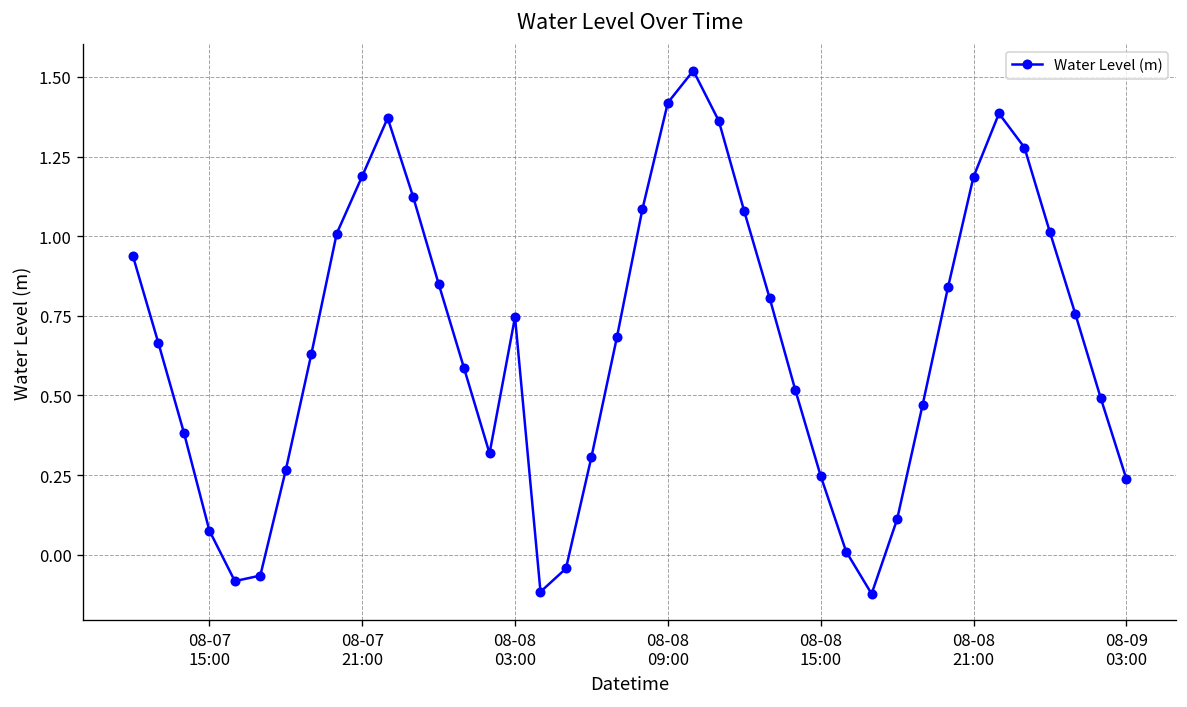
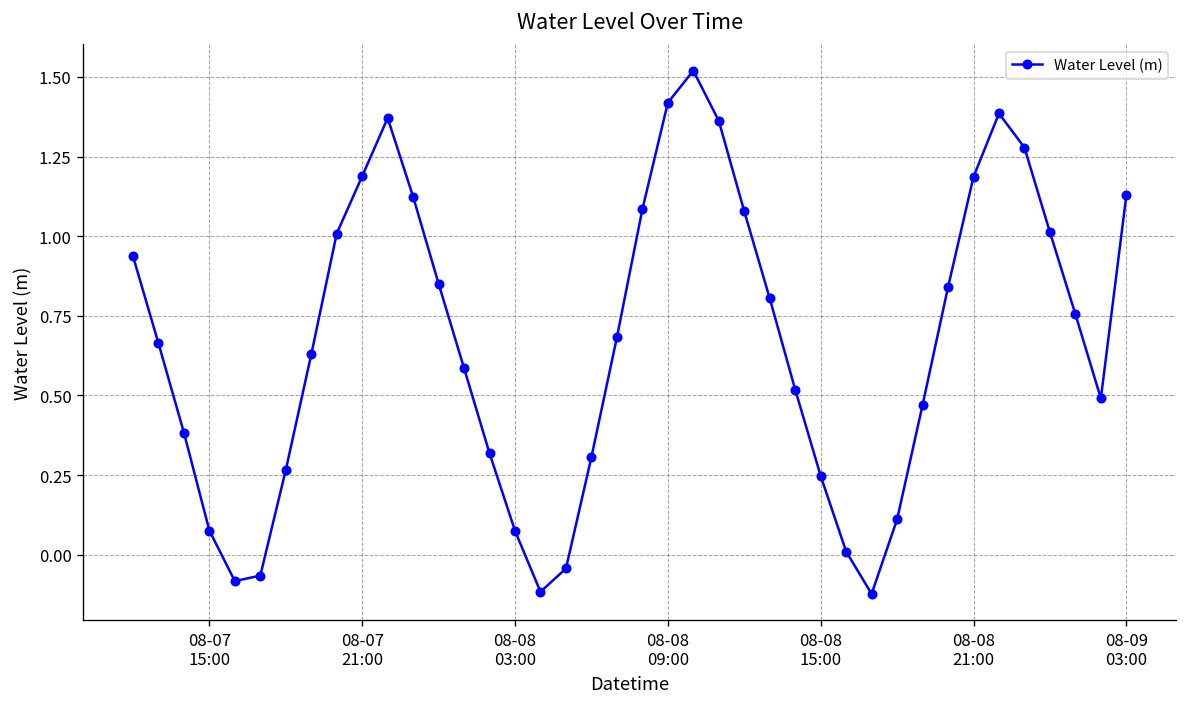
  {
    "08-07 15:00": 0.08,
    "08-07 21:00": 1.19,
-   "08-08 03:00": 0.75,
+   "08-08 03:00": 0.07,
    "08-08 09:00": 1.42,
    "08-08 15:00": 0.25,
    "08-08 21:00": 1.19,
-   "08-09 03:00": 0.24
+   "08-09 03:00": 1.13
  }
